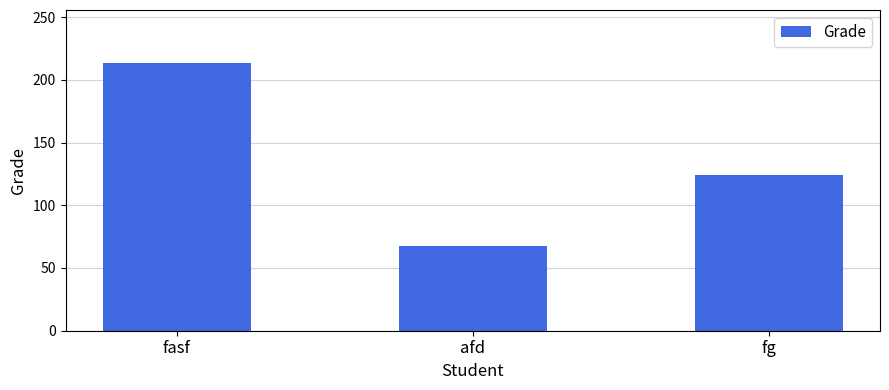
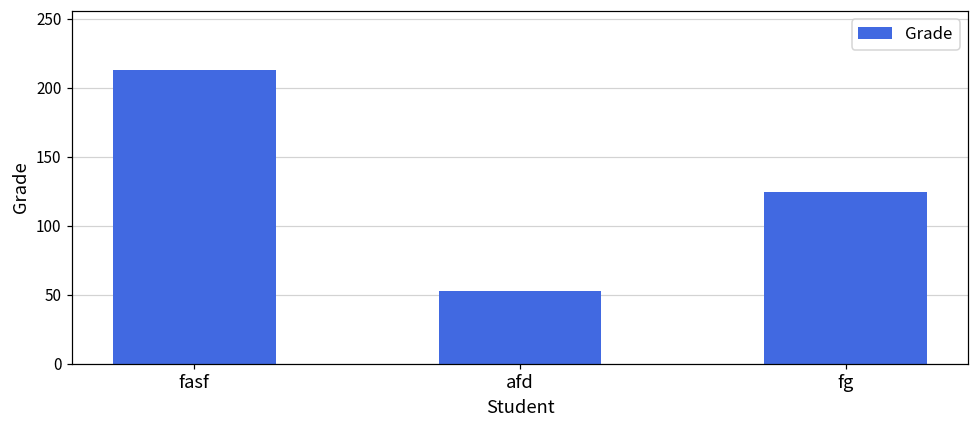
  {
    "fasf": 213,
-   "afd": 68,
+   "afd": 53,
    "fg": 125
  }
